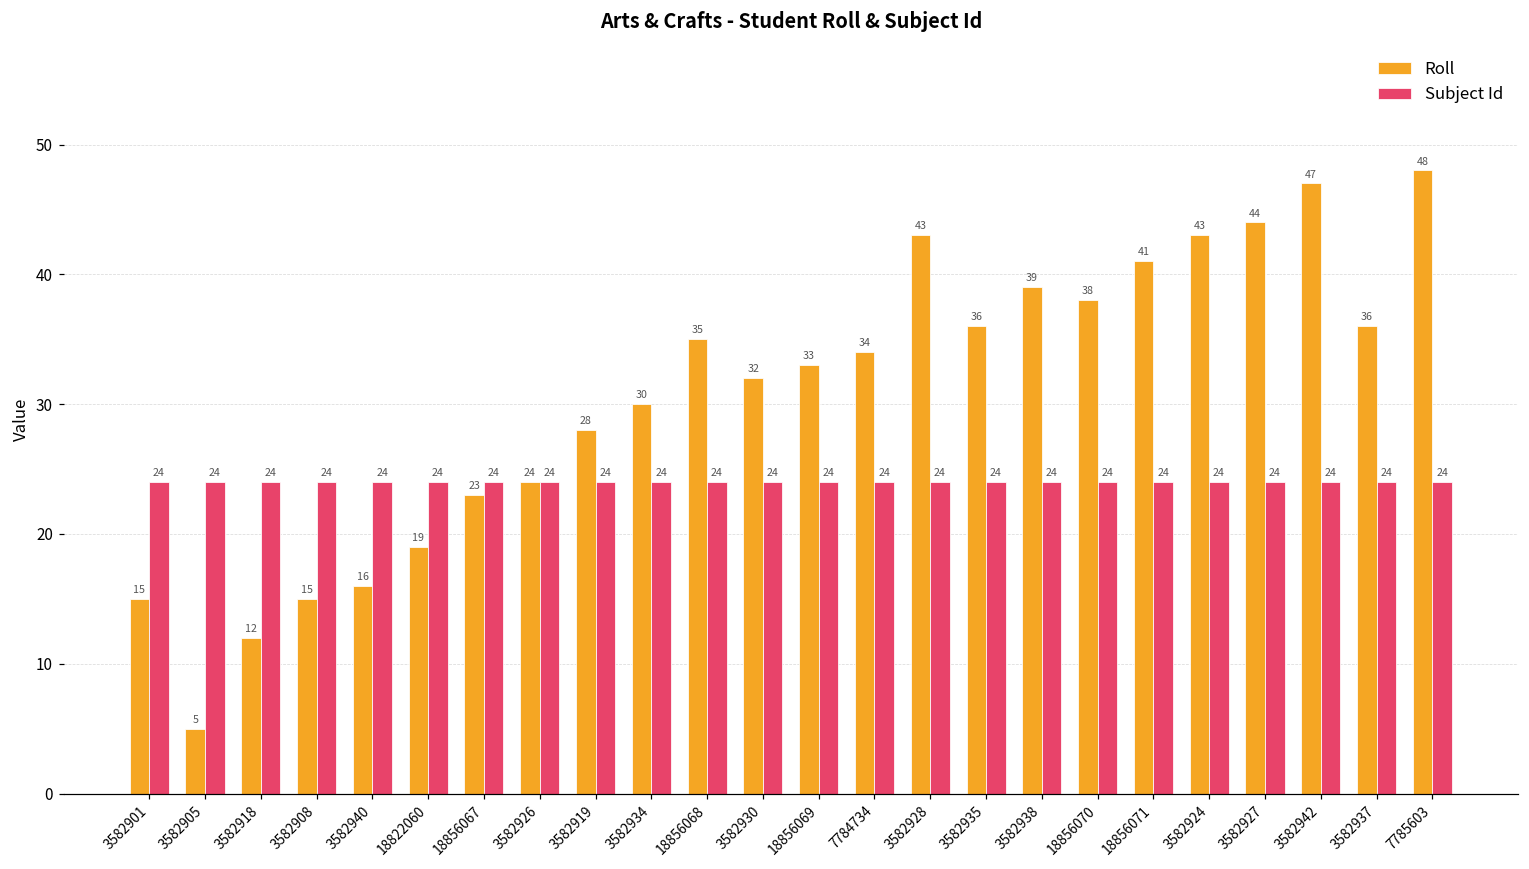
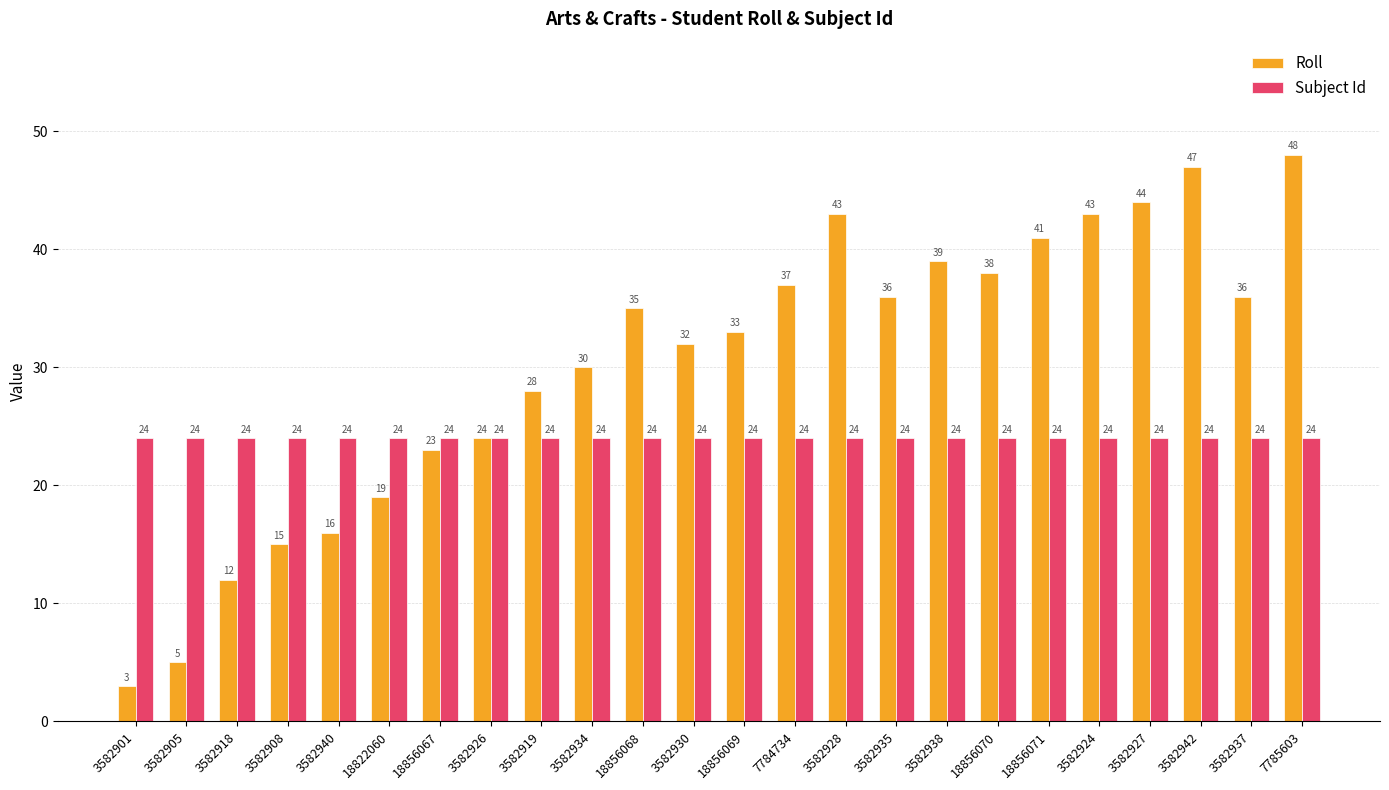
  {
    "Roll": {
-     "3582901": 15,
+     "3582901": 3,
      "3582905": 5,
      "3582918": 12,
      "3582908": 15,
      "3582940": 16,
      "18822060": 19,
      "18856067": 23,
      "3582926": 24,
      "3582919": 28,
      "3582934": 30,
      "18856068": 35,
      "3582930": 32,
      "18856069": 33,
-     "7784734": 34,
+     "7784734": 37,
      "3582928": 43,
      "3582935": 36,
      "3582938": 39,
      "18856070": 38,
      "18856071": 41,
      "3582924": 43,
      "3582927": 44,
      "3582942": 47,
      "3582937": 36,
      "7785603": 48
    },
    "Subject Id": {
      "3582901": 24,
      "3582905": 24,
      "3582918": 24,
      "3582908": 24,
      "3582940": 24,
      "18822060": 24,
      "18856067": 24,
      "3582926": 24,
      "3582919": 24,
      "3582934": 24,
      "18856068": 24,
      "3582930": 24,
      "18856069": 24,
      "7784734": 24,
      "3582928": 24,
      "3582935": 24,
      "3582938": 24,
      "18856070": 24,
      "18856071": 24,
      "3582924": 24,
      "3582927": 24,
      "3582942": 24,
      "3582937": 24,
      "7785603": 24
    }
  }
